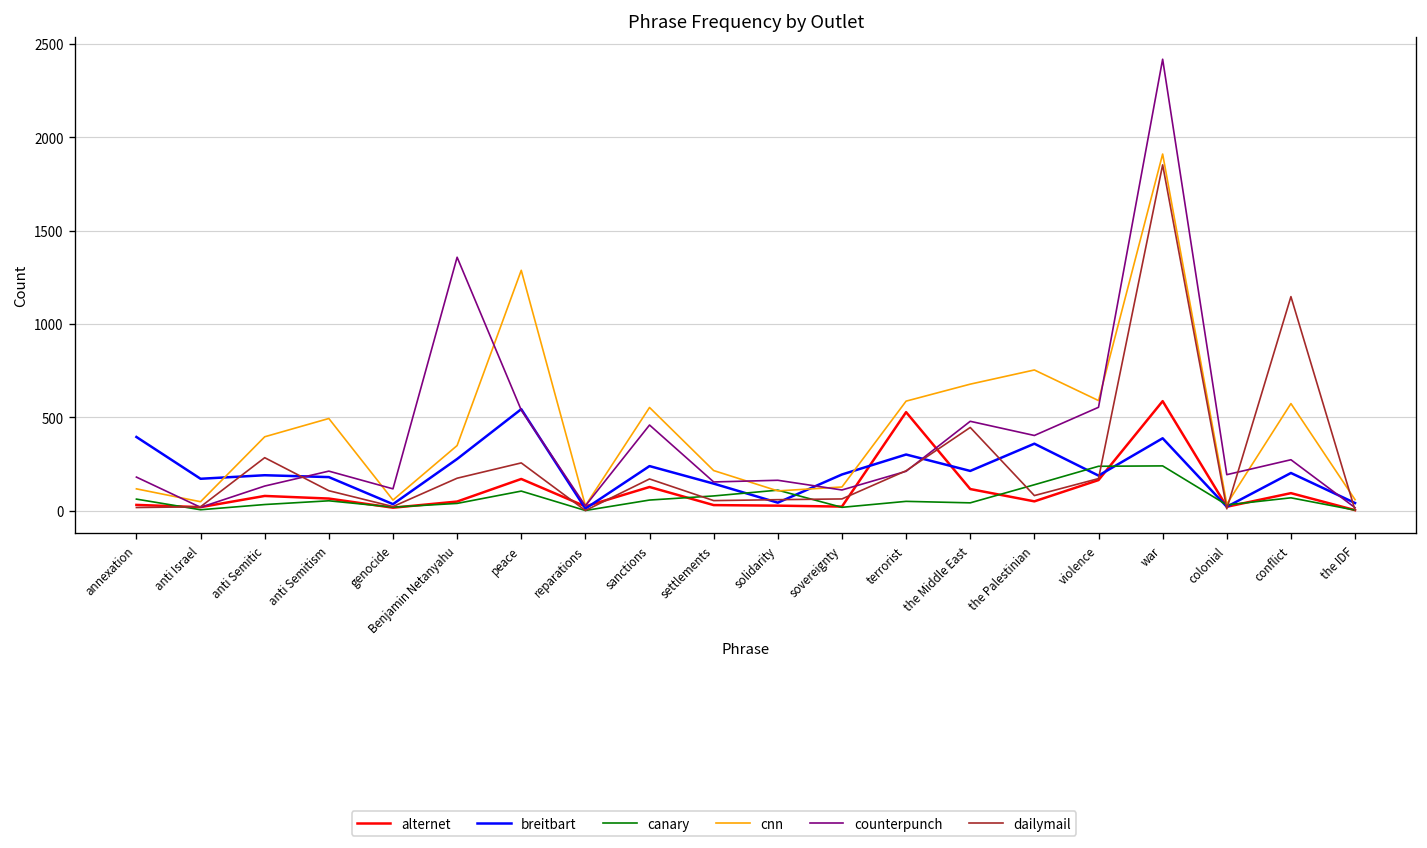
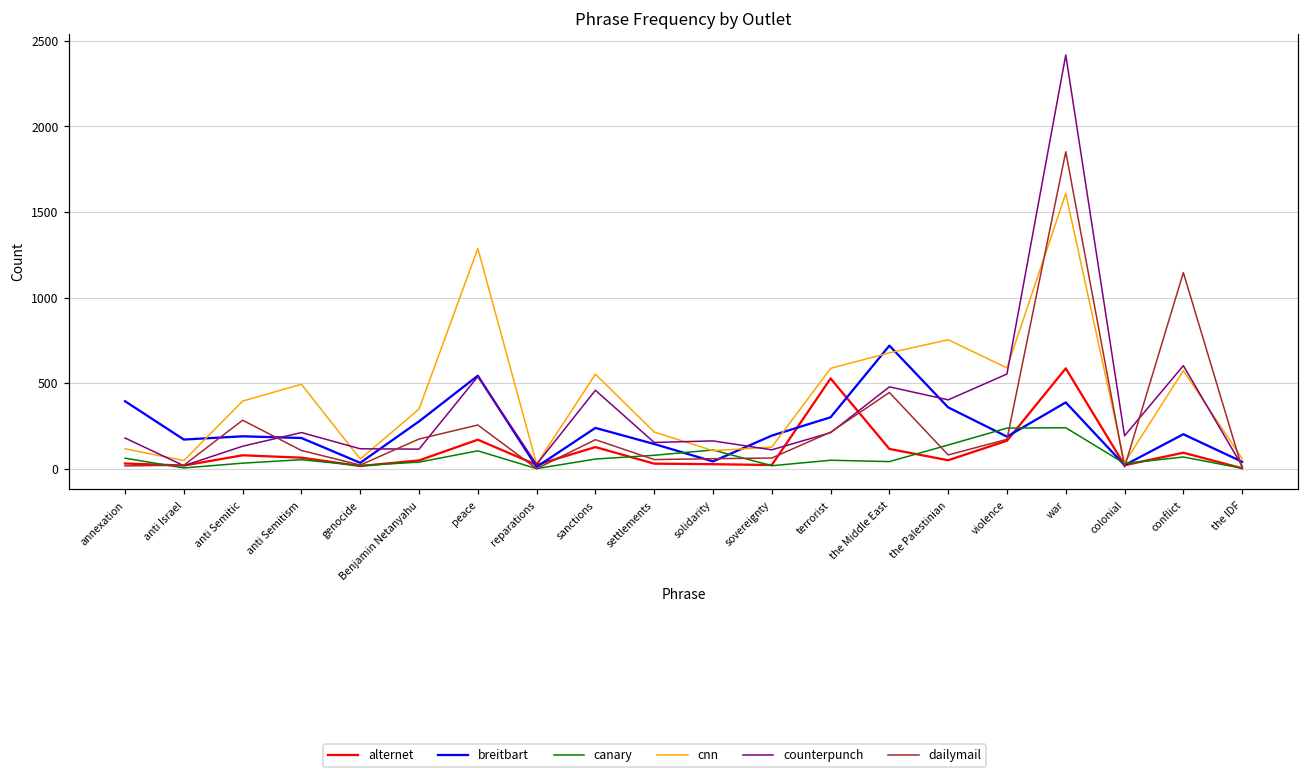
  {
    "alternet": {
      "anti Semitic": 80,
      "peace": 170,
      "sanctions": 130,
      "settlements": 30,
      "terrorist": 530,
      "the Middle East": 120,
      "the Palestinian": 50,
      "war": 590,
      "conflict": 90
    },
    "breitbart": {
      "annexation": 390,
      "anti Israel": 170,
      "anti Semitic": 190,
      "anti Semitism": 180,
      "Benjamin Netanyahu": 280,
      "sanctions": 240,
      "sovereignty": 190,
      "terrorist": 300,
-     "the Middle East": 210,
+     "the Middle East": 720,
      "the Palestinian": 360,
      "war": 390,
      "conflict": 200,
      "the IDF": 40
    },
    "canary": {
      "annexation": 60,
      "anti Semitic": 30,
      "peace": 100,
      "sanctions": 60,
      "settlements": 80,
      "terrorist": 50,
      "the Middle East": 40,
      "the Palestinian": 140,
      "violence": 240,
      "war": 240,
      "conflict": 70
    },
    "cnn": {
      "annexation": 120,
      "anti Israel": 50,
      "anti Semitic": 400,
      "anti Semitism": 490,
      "genocide": 60,
      "Benjamin Netanyahu": 350,
      "peace": 1290,
      "sanctions": 550,
      "settlements": 210,
      "terrorist": 590,
      "the Middle East": 680,
      "the Palestinian": 750,
      "violence": 590,
-     "war": 1910,
+     "war": 1610,
      "conflict": 570,
      "the IDF": 60
    },
    "counterpunch": {
      "annexation": 180,
      "anti Semitic": 130,
      "anti Semitism": 210,
      "genocide": 120,
-     "Benjamin Netanyahu": 1360,
+     "Benjamin Netanyahu": 110,
      "sanctions": 460,
      "solidarity": 160,
      "the Middle East": 480,
      "the Palestinian": 400,
      "violence": 550,
      "war": 2420,
      "colonial": 190,
-     "conflict": 270
+     "conflict": 600
    },
    "dailymail": {
      "anti Semitic": 280,
      "anti Semitism": 110,
      "Benjamin Netanyahu": 170,
      "peace": 260,
      "sanctions": 170,
      "settlements": 50,
      "sovereignty": 60,
      "the Middle East": 450,
      "the Palestinian": 80,
      "war": 1850,
      "conflict": 1150
    }
  }
